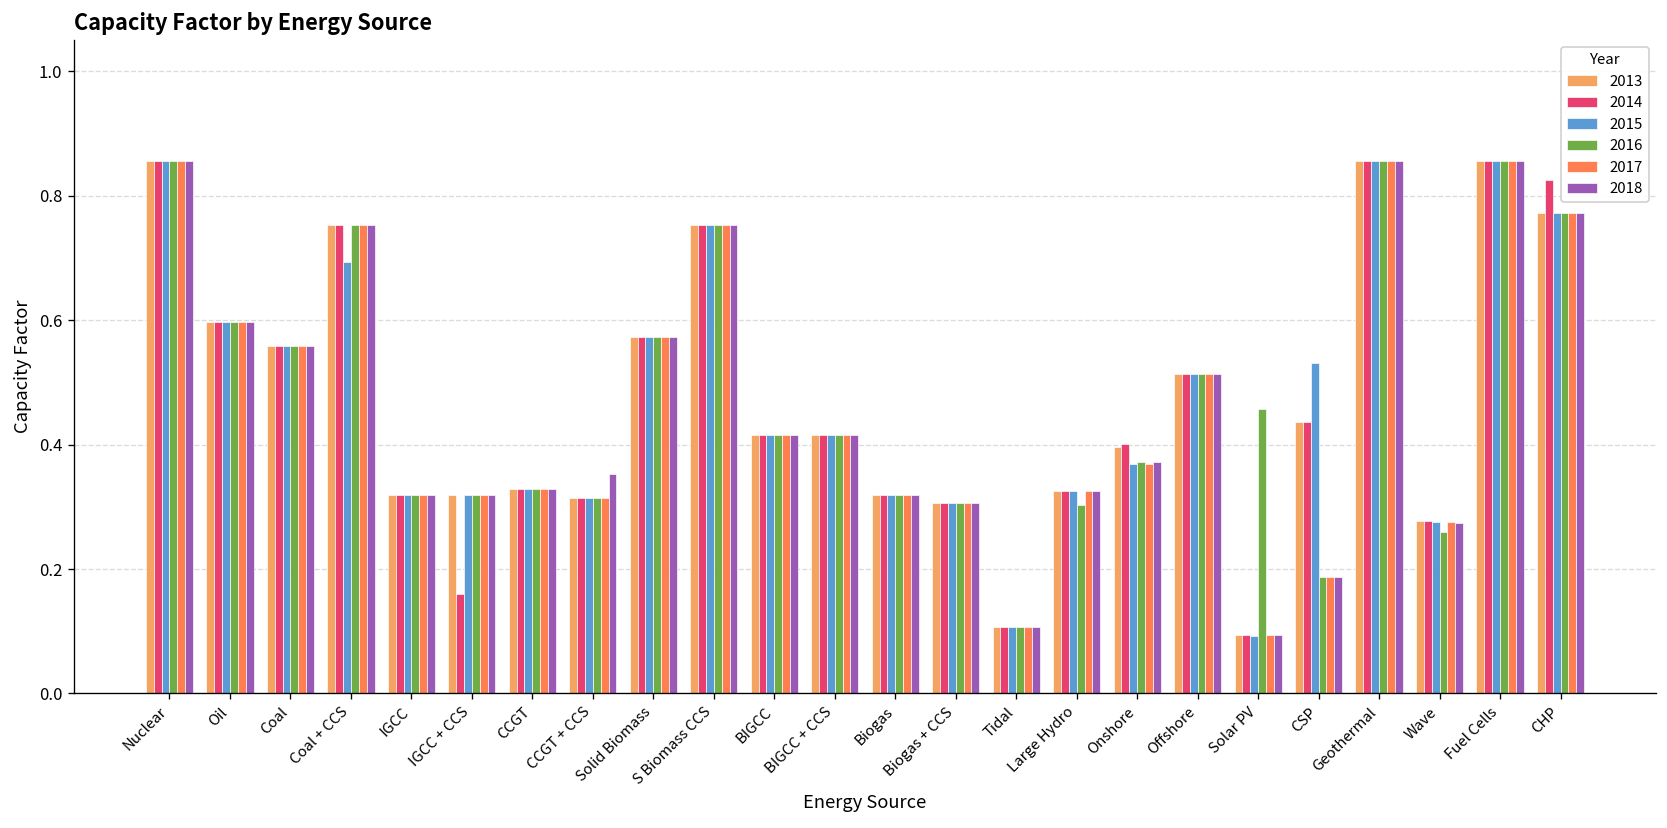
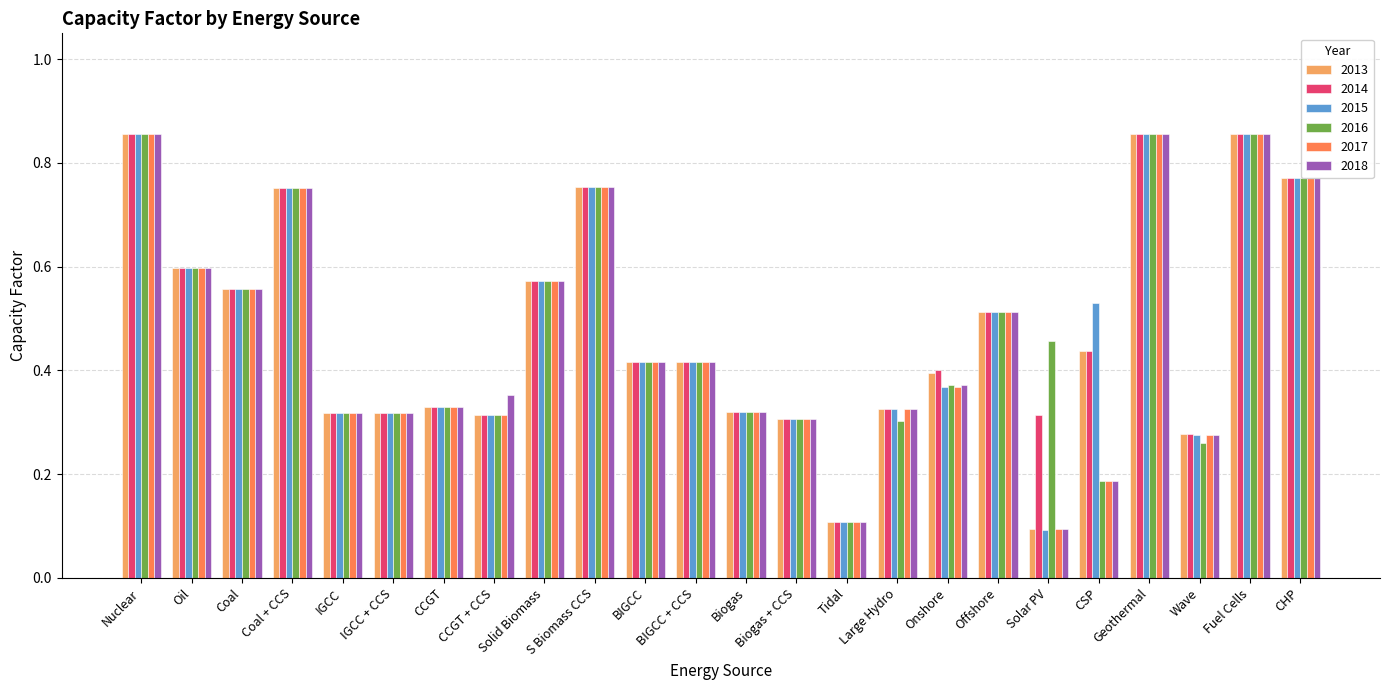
  {
    "2014": {
      "Nuclear": 0.86,
      "Oil": 0.60,
      "Coal": 0.56,
      "Coal + CCS": 0.75,
      "IGCC": 0.32,
-     "IGCC + CCS": 0.16,
+     "IGCC + CCS": 0.32,
      "CCGT": 0.33,
      "CCGT + CCS": 0.31,
      "Solid Biomass": 0.57,
      "S Biomass CCS": 0.75,
      "BIGCC": 0.42,
      "BIGCC + CCS": 0.42,
      "Biogas": 0.32,
      "Biogas + CCS": 0.31,
      "Tidal": 0.11,
      "Large Hydro": 0.33,
      "Onshore": 0.40,
      "Offshore": 0.51,
-     "Solar PV": 0.09,
+     "Solar PV": 0.31,
      "CSP": 0.44,
      "Geothermal": 0.86,
      "Wave": 0.28,
      "Fuel Cells": 0.86,
-     "CHP": 0.82
+     "CHP": 0.77
    },
    "2015": {
      "Nuclear": 0.86,
      "Oil": 0.60,
      "Coal": 0.56,
-     "Coal + CCS": 0.69,
+     "Coal + CCS": 0.75,
      "IGCC": 0.32,
      "IGCC + CCS": 0.32,
      "CCGT": 0.33,
      "CCGT + CCS": 0.31,
      "Solid Biomass": 0.57,
      "S Biomass CCS": 0.75,
      "BIGCC": 0.42,
      "BIGCC + CCS": 0.42,
      "Biogas": 0.32,
      "Biogas + CCS": 0.31,
      "Tidal": 0.11,
      "Large Hydro": 0.33,
      "Onshore": 0.37,
      "Offshore": 0.51,
      "Solar PV": 0.09,
      "CSP": 0.53,
      "Geothermal": 0.86,
      "Wave": 0.28,
      "Fuel Cells": 0.86,
      "CHP": 0.77
    },
    "2016": {
      "Nuclear": 0.86,
      "Oil": 0.60,
      "Coal": 0.56,
      "Coal + CCS": 0.75,
      "IGCC": 0.32,
      "IGCC + CCS": 0.32,
      "CCGT": 0.33,
      "CCGT + CCS": 0.31,
      "Solid Biomass": 0.57,
      "S Biomass CCS": 0.75,
      "BIGCC": 0.42,
      "BIGCC + CCS": 0.42,
      "Biogas": 0.32,
      "Biogas + CCS": 0.31,
      "Tidal": 0.11,
      "Large Hydro": 0.30,
      "Onshore": 0.37,
      "Offshore": 0.51,
      "Solar PV": 0.46,
      "CSP": 0.19,
      "Geothermal": 0.86,
      "Wave": 0.26,
      "Fuel Cells": 0.86
    },
    "2018": {
      "Nuclear": 0.86,
      "Oil": 0.60,
      "Coal": 0.56,
      "Coal + CCS": 0.75,
      "IGCC": 0.32,
      "IGCC + CCS": 0.32,
      "CCGT": 0.33,
      "CCGT + CCS": 0.35,
      "Solid Biomass": 0.57,
      "S Biomass CCS": 0.75,
      "BIGCC": 0.42,
      "BIGCC + CCS": 0.42,
      "Biogas": 0.32,
      "Biogas + CCS": 0.31,
      "Tidal": 0.11,
      "Large Hydro": 0.33,
      "Onshore": 0.37,
      "Offshore": 0.51,
      "Solar PV": 0.09,
      "CSP": 0.19,
      "Geothermal": 0.86,
      "Wave": 0.27,
      "Fuel Cells": 0.86
    }
  }
